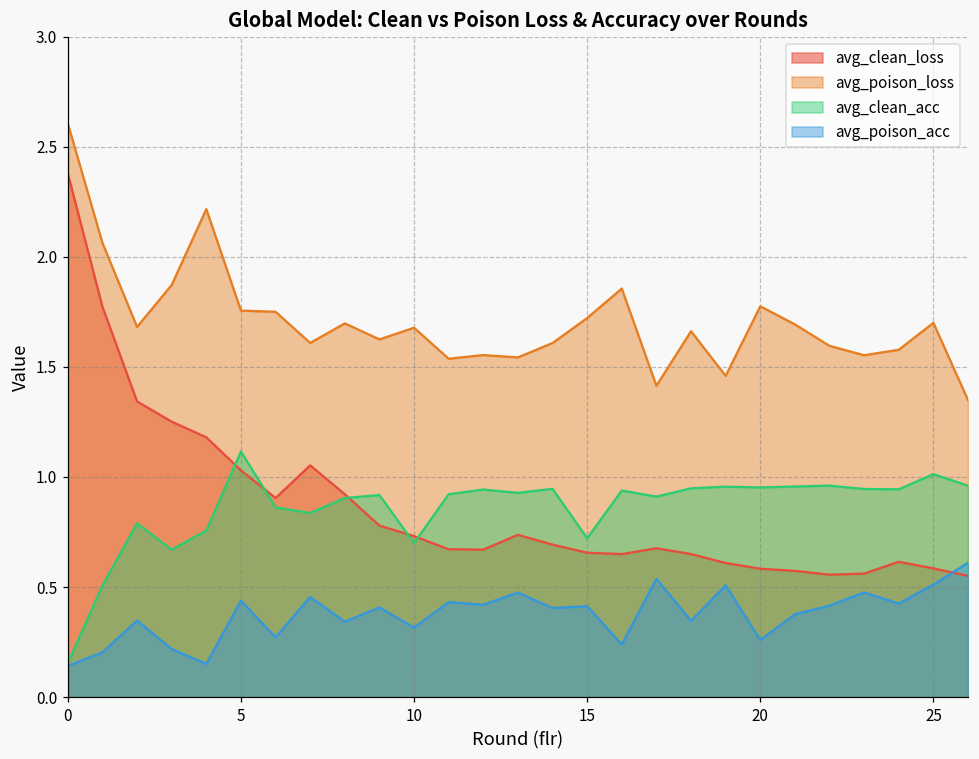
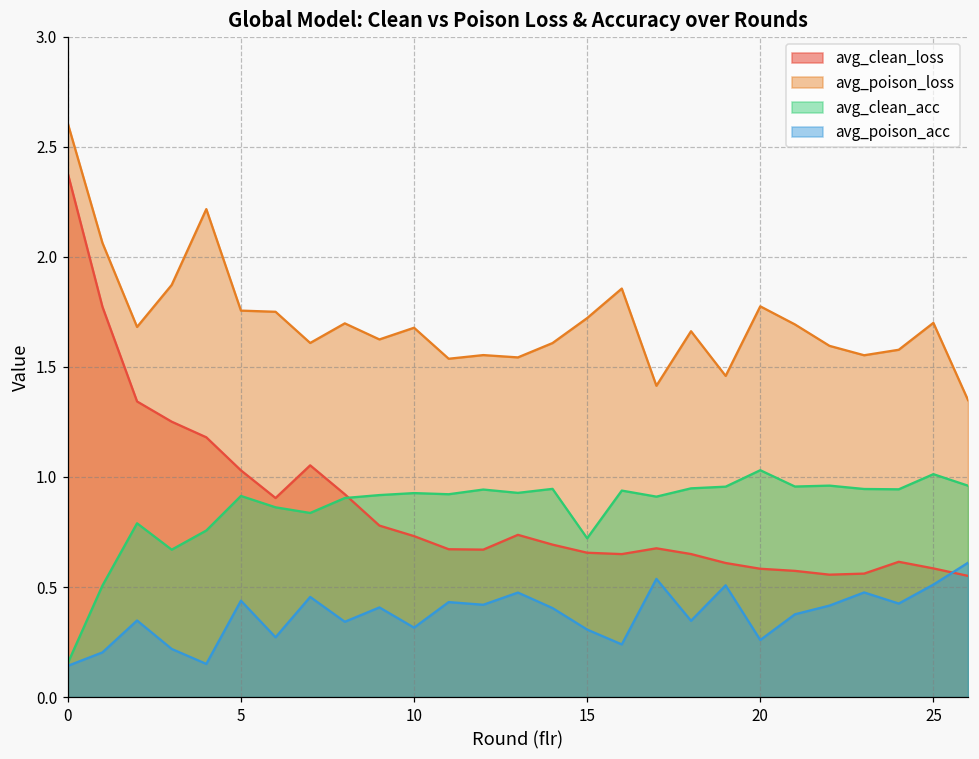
  {
    "avg_clean_acc": {
-     "5": 1.12,
-     "10": 0.70,
+     "5": 0.91,
+     "10": 0.93,
      "15": 0.72,
-     "20": 0.95,
+     "20": 1.03,
      "25": 1.01
    },
    "avg_poison_acc": {
      "5": 0.44,
      "10": 0.32,
-     "15": 0.41,
+     "15": 0.31,
      "20": 0.26,
      "25": 0.51
    }
  }
